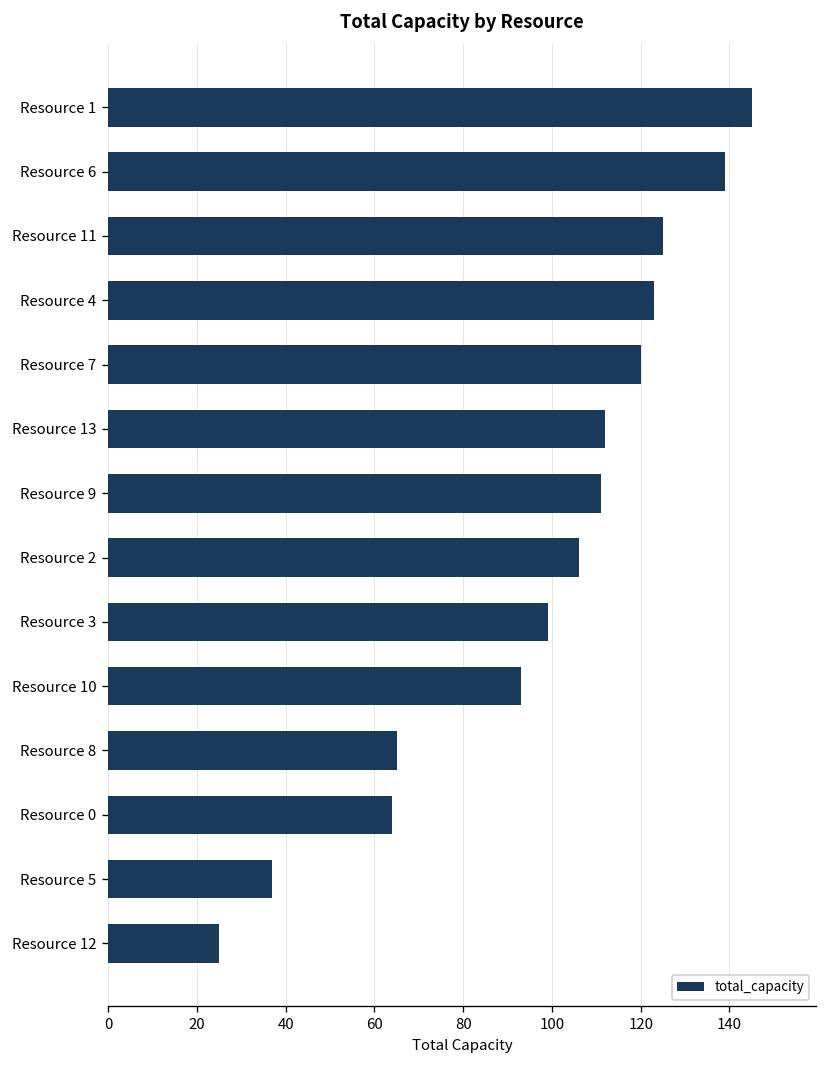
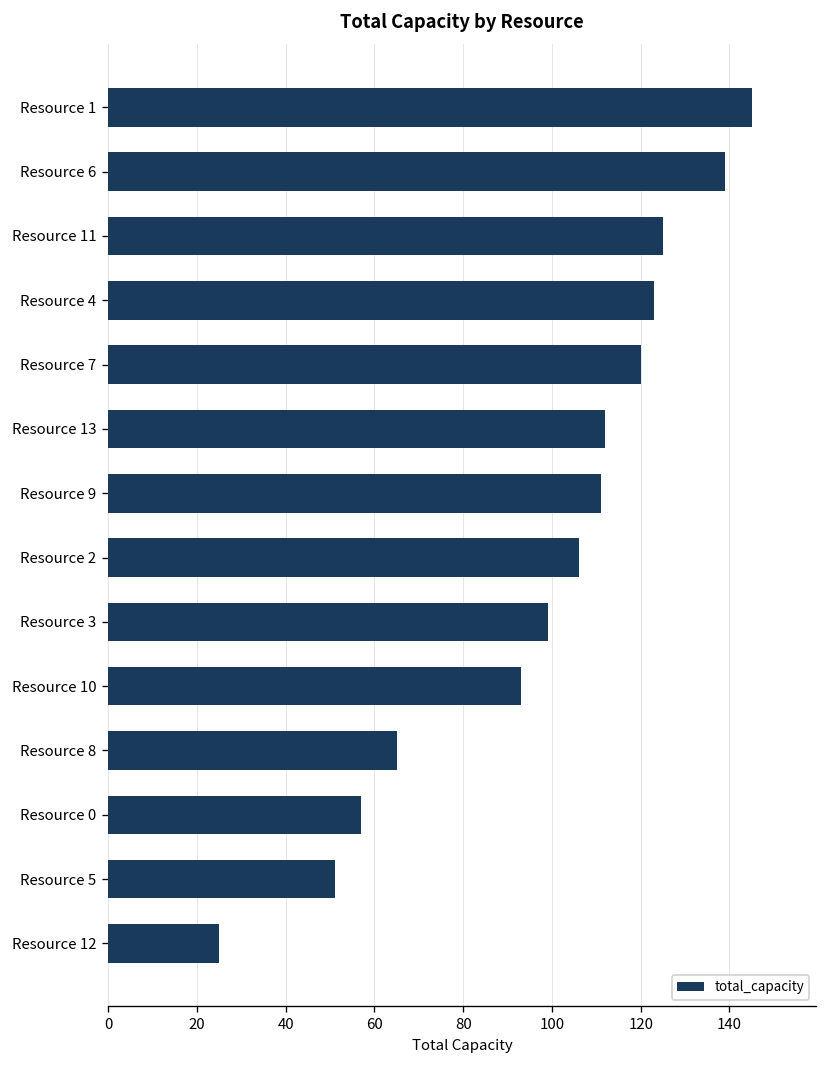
  {
    "Resource 1": 145,
    "Resource 6": 139,
    "Resource 11": 125,
    "Resource 4": 123,
    "Resource 7": 120,
    "Resource 13": 112,
    "Resource 9": 111,
    "Resource 2": 106,
    "Resource 3": 99,
    "Resource 10": 93,
    "Resource 8": 65,
-   "Resource 0": 64,
-   "Resource 5": 37,
+   "Resource 0": 57,
+   "Resource 5": 51,
    "Resource 12": 25
  }
